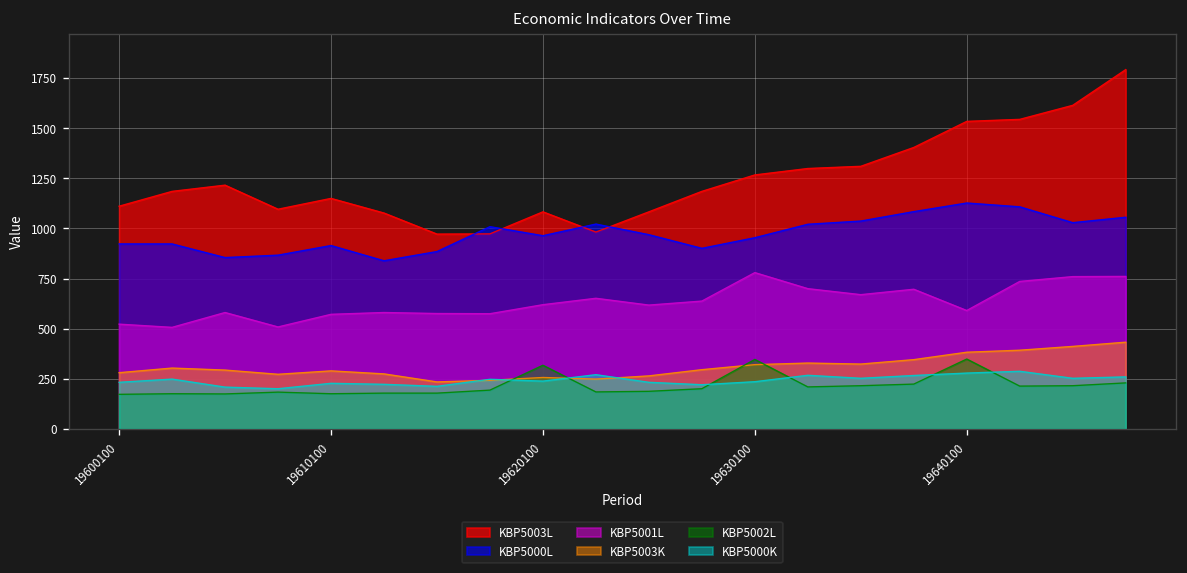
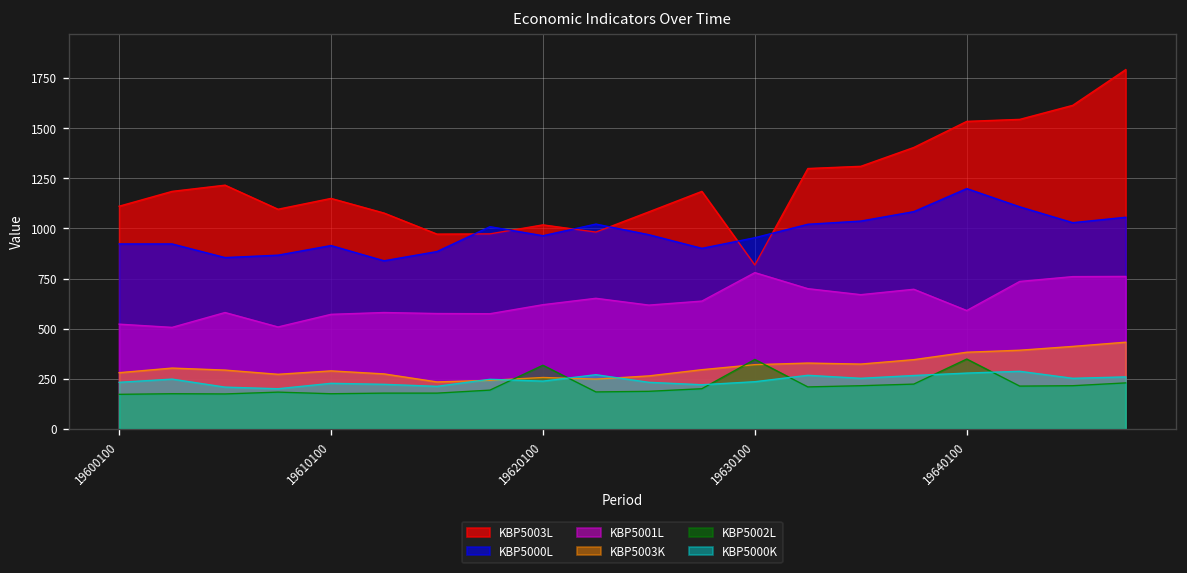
  {
    "KBP5003L": {
      "19600100": 1110,
      "19610100": 1150,
-     "19620100": 1080,
-     "19630100": 1270,
+     "19620100": 1020,
+     "19630100": 820,
      "19640100": 1530
    },
    "KBP5000L": {
      "19600100": 920,
      "19610100": 920,
      "19620100": 960,
      "19630100": 950,
-     "19640100": 1130
+     "19640100": 1200
    },
    "KBP5001L": {
      "19600100": 520,
      "19610100": 570,
      "19620100": 620,
      "19630100": 780,
      "19640100": 590
    },
    "KBP5003K": {
      "19600100": 280,
      "19610100": 290,
      "19620100": 260,
      "19630100": 320,
      "19640100": 380
    },
    "KBP5002L": {
      "19600100": 170,
      "19610100": 180,
      "19620100": 320,
      "19630100": 350,
      "19640100": 350
    },
    "KBP5000K": {
      "19600100": 230,
      "19610100": 230,
      "19620100": 240,
      "19630100": 240,
      "19640100": 280
    }
  }
